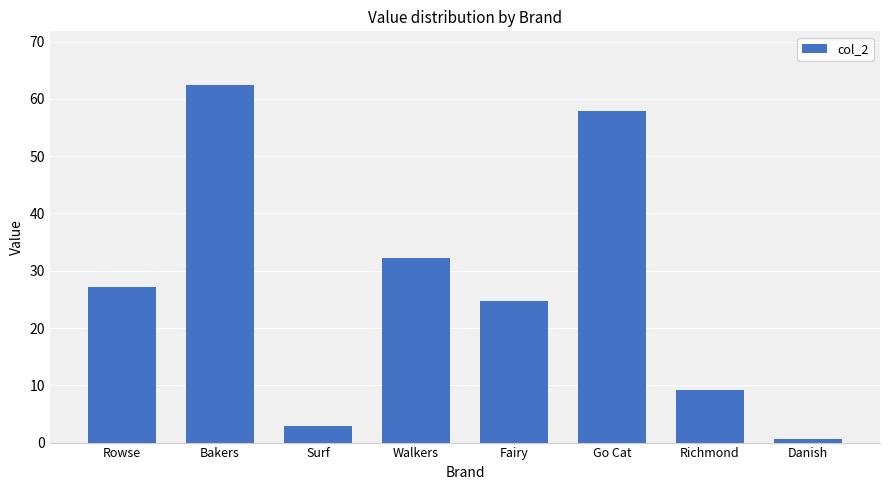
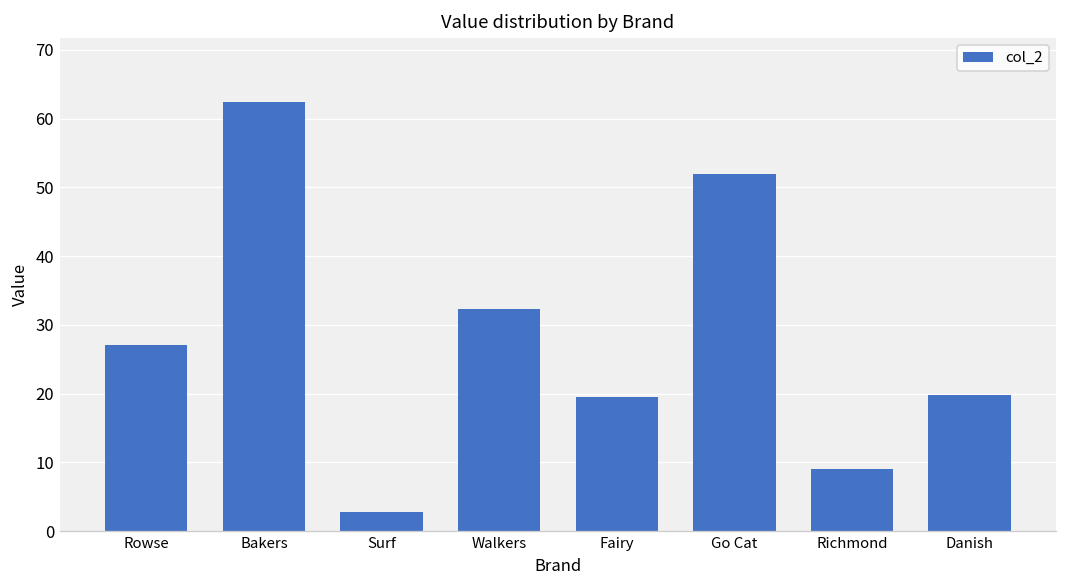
  {
    "Rowse": 27,
    "Bakers": 62,
    "Surf": 3,
    "Walkers": 32,
-   "Fairy": 25,
-   "Go Cat": 58,
+   "Fairy": 20,
+   "Go Cat": 52,
    "Richmond": 9,
-   "Danish": 1
+   "Danish": 20
  }
